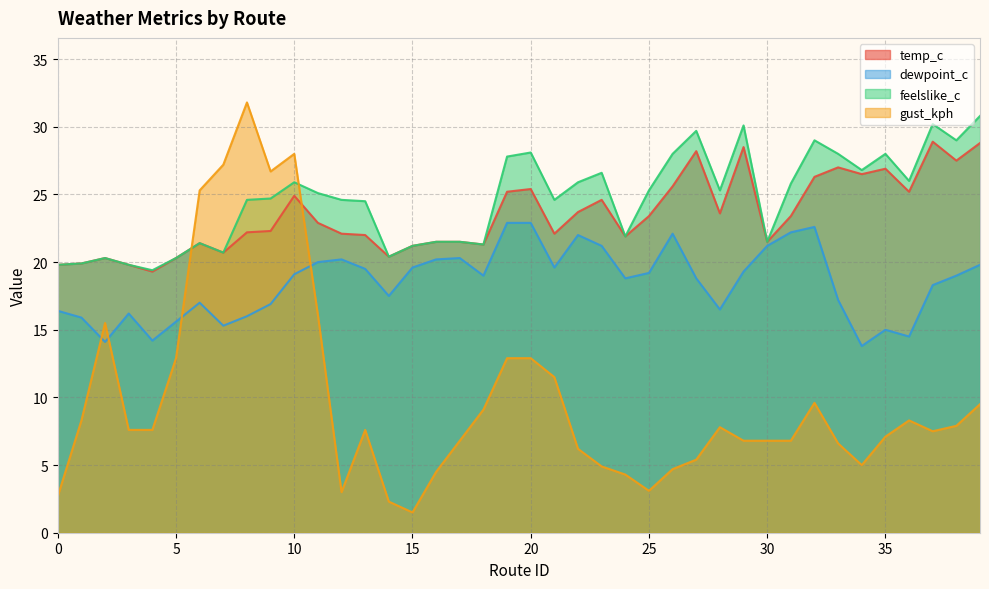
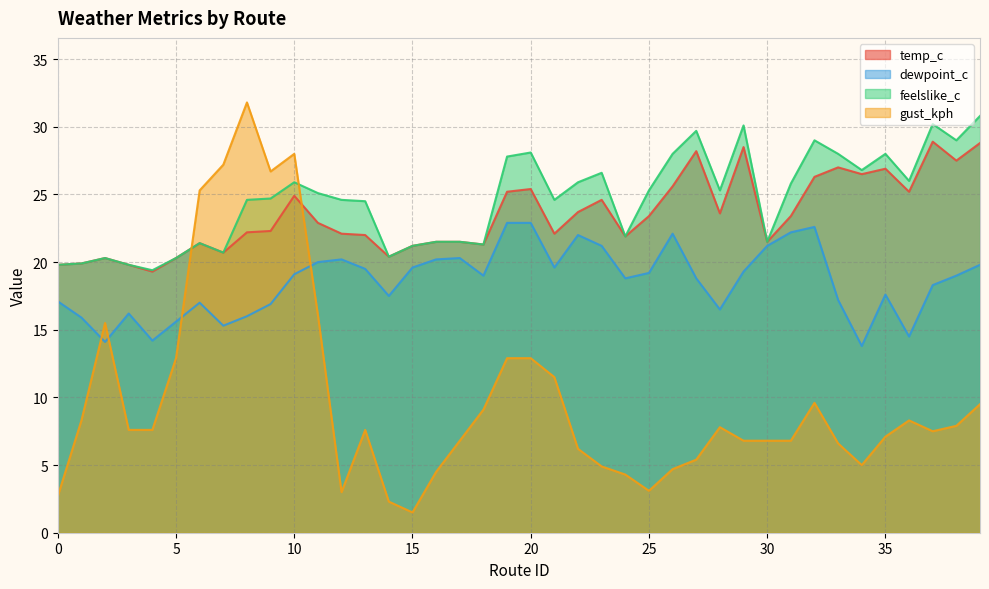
  {
    "temp_c": {
      "10": 24.9,
      "20": 25.4,
      "25": 23.4,
      "35": 26.9
    },
    "dewpoint_c": {
-     "0": 16.4,
+     "0": 17.1,
      "5": 15.6,
      "10": 19.1,
      "15": 19.6,
      "20": 22.9,
      "25": 19.2,
      "30": 21.2,
-     "35": 15.0
+     "35": 17.6
    },
    "feelslike_c": {
      "10": 25.9,
      "20": 28.1,
      "25": 25.3,
      "35": 28.0
    },
    "gust_kph": {
      "0": 2.7,
      "5": 12.9,
      "10": 28.0,
      "15": 1.5,
      "20": 12.9,
      "25": 3.1,
      "30": 6.8,
      "35": 7.1
    }
  }
